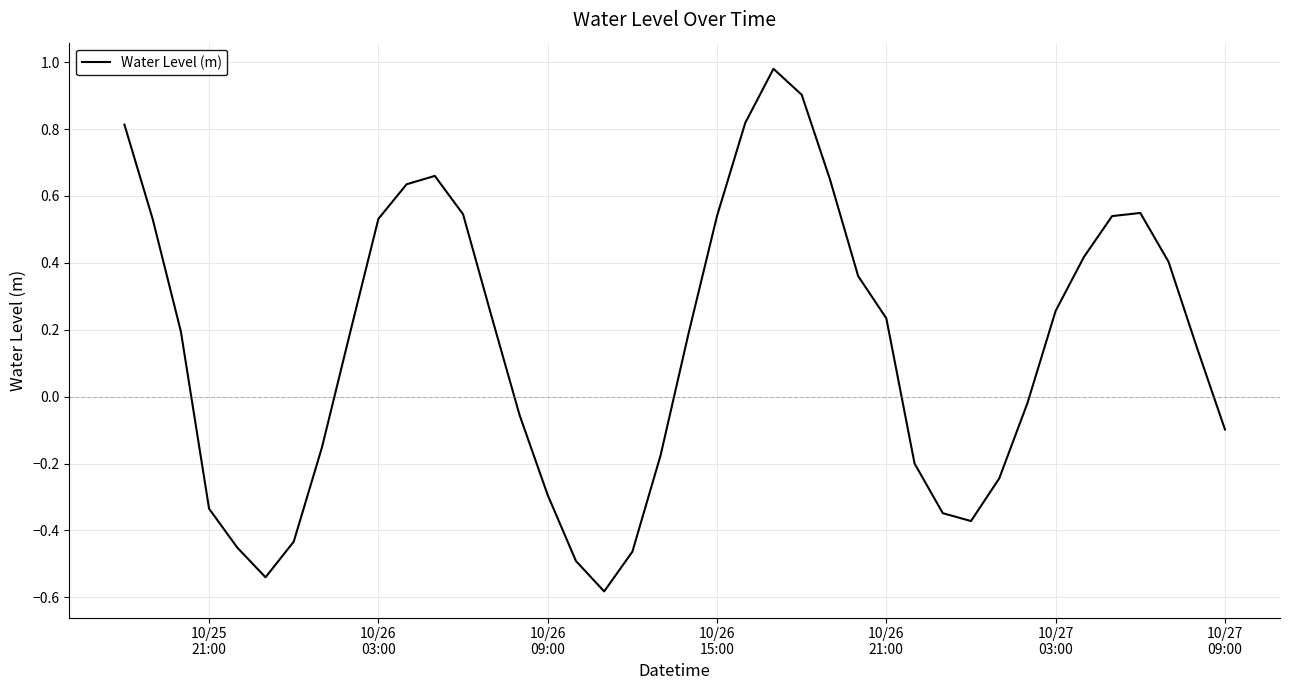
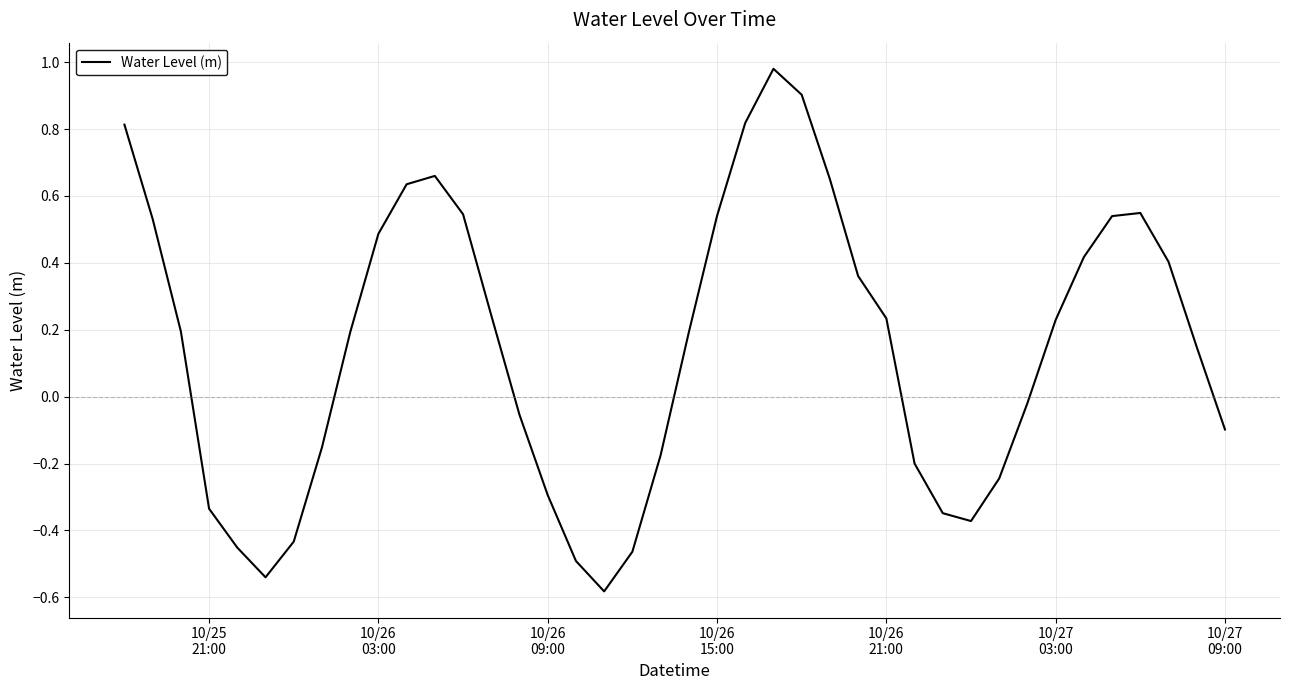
  {
    "10/25 21:00": -0.34,
-   "10/26 03:00": 0.53,
+   "10/26 03:00": 0.49,
    "10/26 09:00": -0.29,
    "10/26 15:00": 0.54,
    "10/26 21:00": 0.23,
-   "10/27 03:00": 0.26,
+   "10/27 03:00": 0.23,
    "10/27 09:00": -0.10
  }
